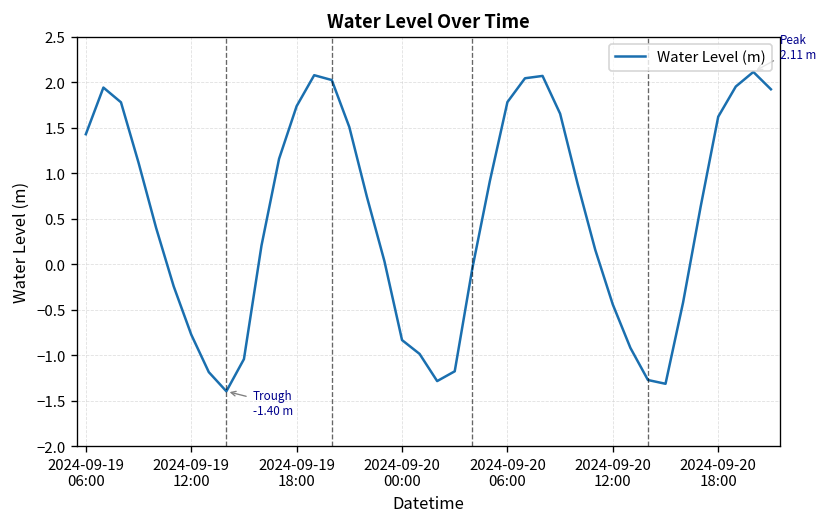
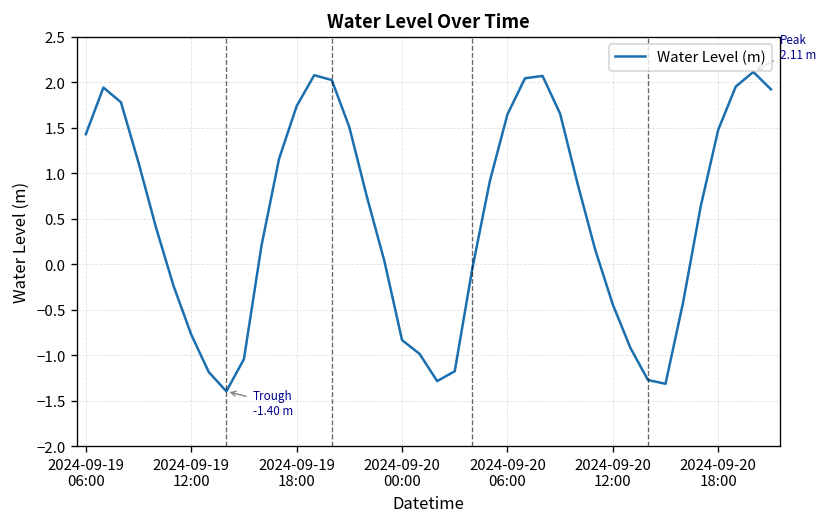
  {
    "2024-09-19 06:00": 1.4,
    "2024-09-19 12:00": -0.8,
    "2024-09-19 18:00": 1.7,
    "2024-09-20 00:00": -0.8,
-   "2024-09-20 06:00": 1.8,
+   "2024-09-20 06:00": 1.6,
    "2024-09-20 12:00": -0.4,
-   "2024-09-20 18:00": 1.6
+   "2024-09-20 18:00": 1.5
  }
